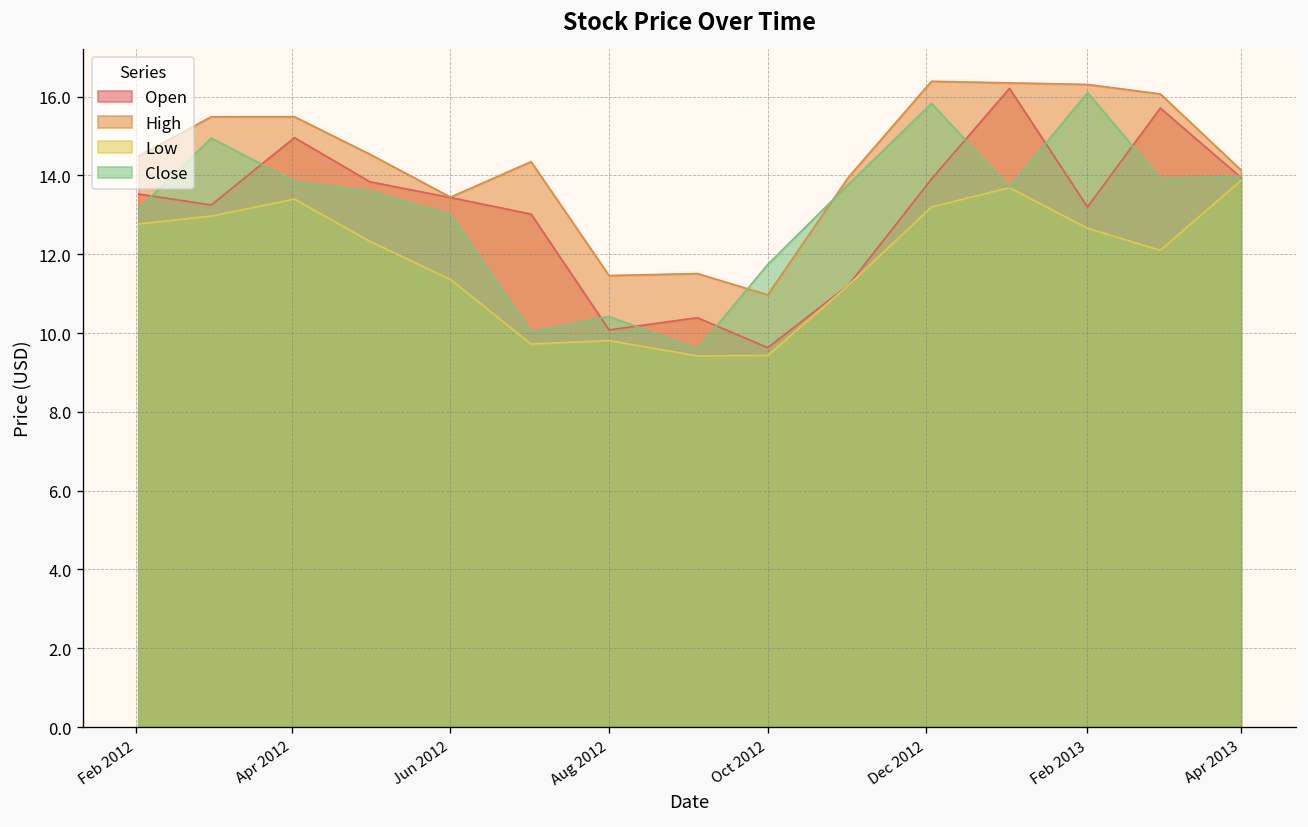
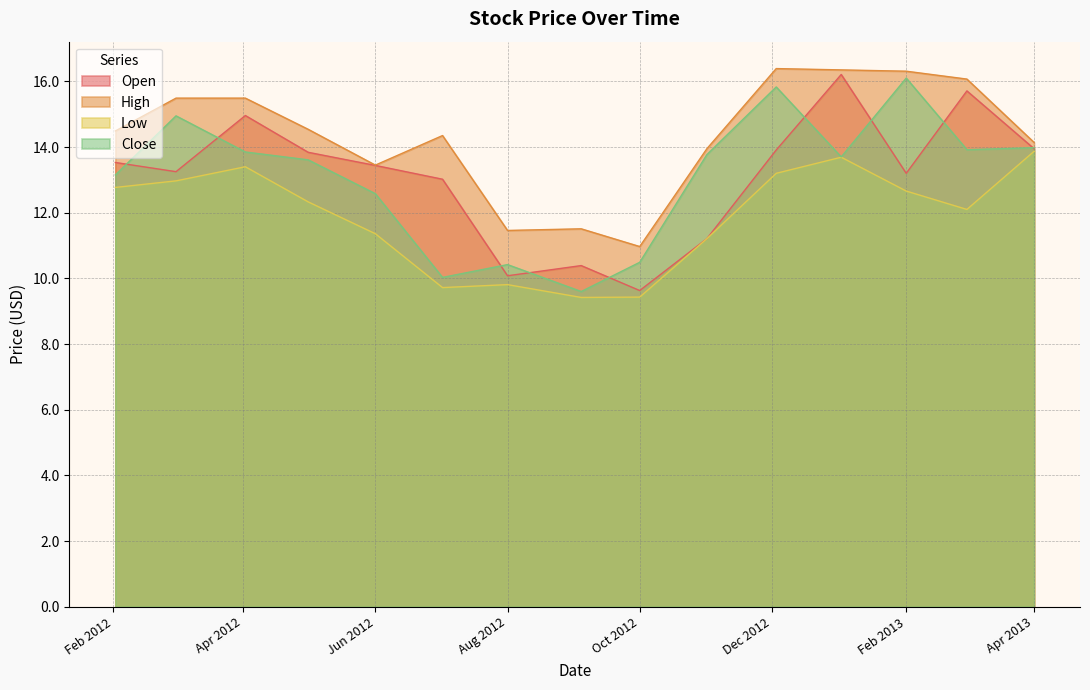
  {
    "Close": {
-     "Jun 2012": 13.0,
+     "Jun 2012": 12.6,
      "Aug 2012": 10.4,
-     "Oct 2012": 11.7,
+     "Oct 2012": 10.5,
      "Feb 2013": 16.1
    }
  }
